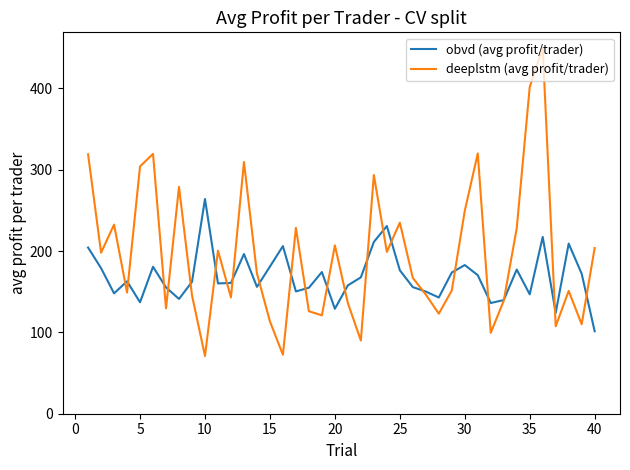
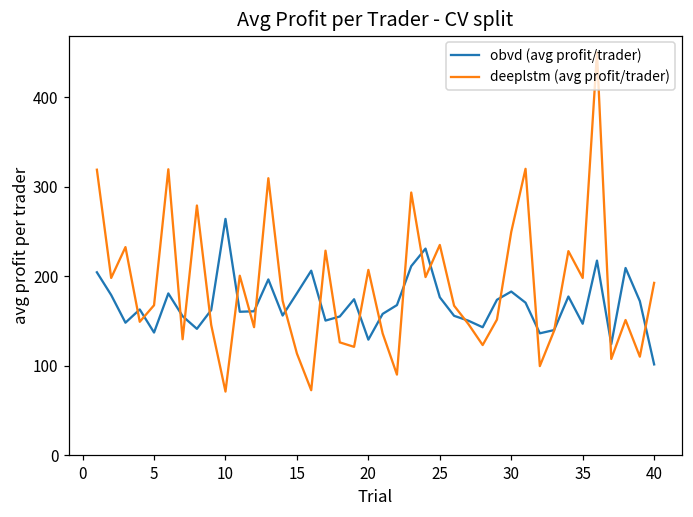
  {
    "obvd (avg profit/trader)": {
      "5": 140,
      "10": 260,
      "15": 180,
      "20": 130,
      "25": 180,
      "30": 180,
      "35": 150,
      "40": 100
    },
    "deeplstm (avg profit/trader)": {
-     "5": 300,
+     "5": 170,
      "10": 70,
      "15": 110,
      "20": 210,
      "25": 230,
      "30": 250,
-     "35": 400,
-     "40": 200
+     "35": 200,
+     "40": 190
    }
  }
